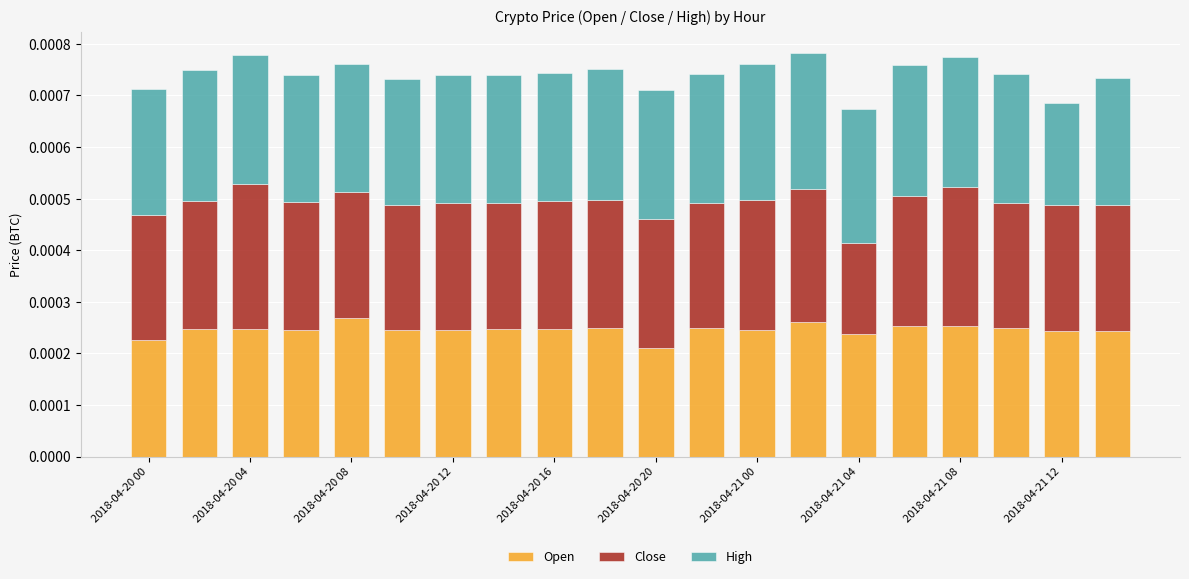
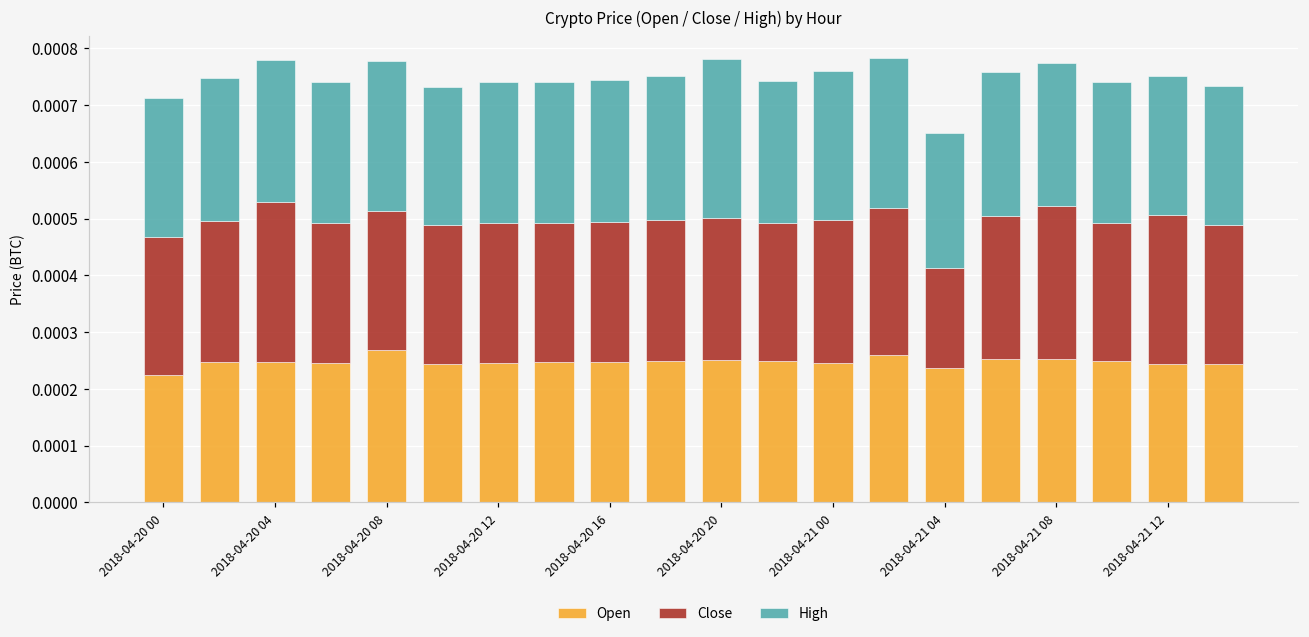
  {
    "Open": {
      "2018-04-20 00": 0.00023,
      "2018-04-20 04": 0.00025,
      "2018-04-20 08": 0.00027,
      "2018-04-20 12": 0.00025,
      "2018-04-20 16": 0.00025,
-     "2018-04-20 20": 0.00021,
+     "2018-04-20 20": 0.00025,
      "2018-04-21 00": 0.00024,
      "2018-04-21 04": 0.00024,
      "2018-04-21 08": 0.00025,
      "2018-04-21 12": 0.00024
    },
    "Close": {
      "2018-04-20 00": 0.00024,
      "2018-04-20 04": 0.00028,
      "2018-04-20 08": 0.00024,
      "2018-04-20 12": 0.00025,
      "2018-04-20 16": 0.00025,
      "2018-04-20 20": 0.00025,
      "2018-04-21 00": 0.00025,
      "2018-04-21 04": 0.00018,
      "2018-04-21 08": 0.00027,
-     "2018-04-21 12": 0.00024
+     "2018-04-21 12": 0.00026
    },
    "High": {
      "2018-04-20 00": 0.00024,
      "2018-04-20 04": 0.00025,
-     "2018-04-20 08": 0.00025,
+     "2018-04-20 08": 0.00026,
      "2018-04-20 12": 0.00025,
      "2018-04-20 16": 0.00025,
-     "2018-04-20 20": 0.00025,
+     "2018-04-20 20": 0.00028,
      "2018-04-21 00": 0.00026,
-     "2018-04-21 04": 0.00026,
+     "2018-04-21 04": 0.00024,
      "2018-04-21 08": 0.00025,
-     "2018-04-21 12": 0.00020
+     "2018-04-21 12": 0.00025
    }
  }
